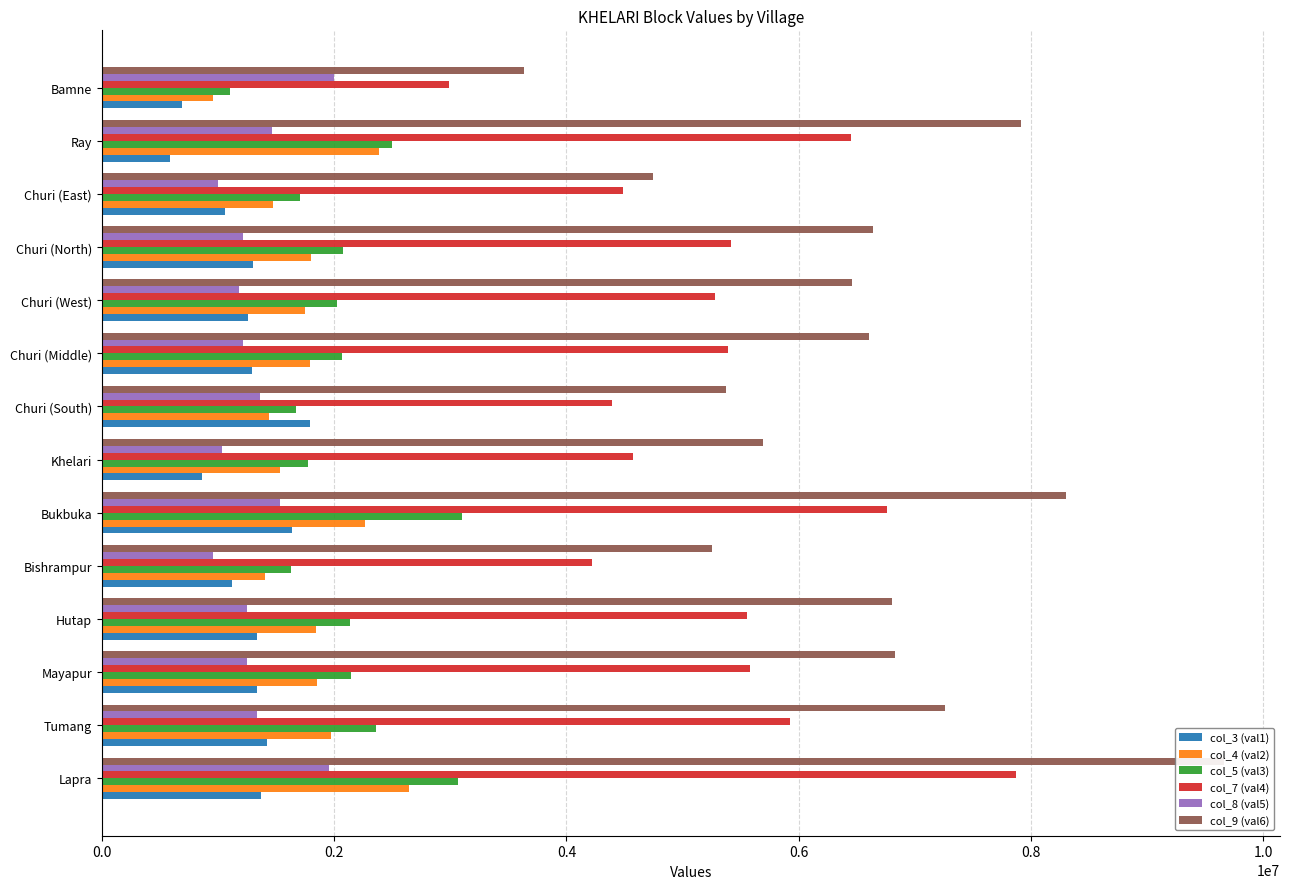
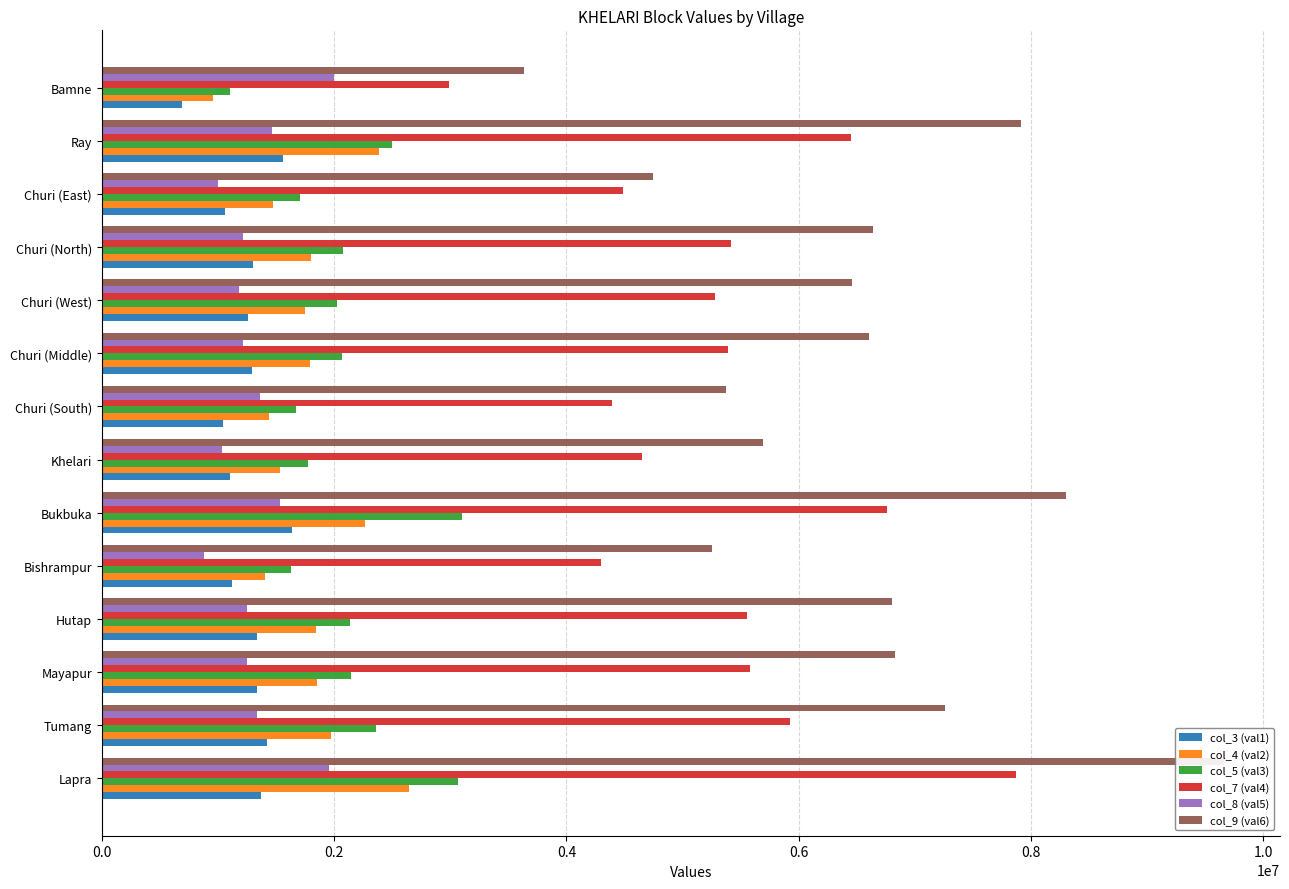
  {
    "col_3 (val1)": {
      "Bamne": 690000,
-     "Ray": 580000,
+     "Ray": 1560000,
      "Churi (East)": 1060000,
      "Churi (North)": 1300000,
      "Churi (West)": 1260000,
      "Churi (Middle)": 1290000,
-     "Churi (South)": 1800000,
-     "Khelari": 860000,
+     "Churi (South)": 1040000,
+     "Khelari": 1110000,
      "Bukbuka": 1640000,
      "Bishrampur": 1120000,
      "Hutap": 1330000,
      "Mayapur": 1340000,
      "Tumang": 1420000,
      "Lapra": 1370000
    },
    "col_4 (val2)": {
      "Bamne": 950000,
      "Ray": 2390000,
      "Churi (East)": 1470000,
      "Churi (North)": 1800000,
      "Churi (West)": 1750000,
      "Churi (Middle)": 1790000,
      "Churi (South)": 1440000,
      "Khelari": 1530000,
      "Bukbuka": 2260000,
      "Bishrampur": 1410000,
      "Hutap": 1840000,
      "Mayapur": 1850000,
      "Tumang": 1970000,
      "Lapra": 2650000
    },
    "col_5 (val3)": {
      "Bamne": 1100000,
      "Ray": 2490000,
      "Churi (East)": 1700000,
      "Churi (North)": 2080000,
      "Churi (West)": 2020000,
      "Churi (Middle)": 2070000,
      "Churi (South)": 1670000,
      "Khelari": 1770000,
      "Bukbuka": 3100000,
      "Bishrampur": 1630000,
      "Hutap": 2130000,
      "Mayapur": 2140000,
      "Tumang": 2360000,
      "Lapra": 3060000
    },
    "col_7 (val4)": {
      "Bamne": 2990000,
      "Ray": 6450000,
      "Churi (East)": 4480000,
      "Churi (North)": 5420000,
      "Churi (West)": 5280000,
      "Churi (Middle)": 5390000,
      "Churi (South)": 4400000,
-     "Khelari": 4580000,
+     "Khelari": 4650000,
      "Bukbuka": 6760000,
-     "Bishrampur": 4220000,
+     "Bishrampur": 4300000,
      "Hutap": 5550000,
      "Mayapur": 5580000,
      "Tumang": 5920000,
      "Lapra": 7870000
    },
    "col_8 (val5)": {
      "Bamne": 2000000,
      "Ray": 1460000,
      "Churi (East)": 1000000,
      "Churi (North)": 1220000,
      "Churi (West)": 1180000,
      "Churi (Middle)": 1210000,
      "Churi (South)": 1370000,
      "Khelari": 1040000,
      "Bukbuka": 1530000,
-     "Bishrampur": 950000,
+     "Bishrampur": 880000,
      "Hutap": 1250000,
      "Mayapur": 1250000,
      "Tumang": 1340000,
      "Lapra": 1960000
    },
    "col_9 (val6)": {
      "Bamne": 3630000,
      "Ray": 7910000,
      "Churi (East)": 4750000,
      "Churi (North)": 6640000,
      "Churi (West)": 6460000,
      "Churi (Middle)": 6610000,
      "Churi (South)": 5370000,
      "Khelari": 5690000,
      "Bukbuka": 8300000,
      "Bishrampur": 5250000,
      "Hutap": 6800000,
      "Mayapur": 6830000,
      "Tumang": 7260000
    }
  }
